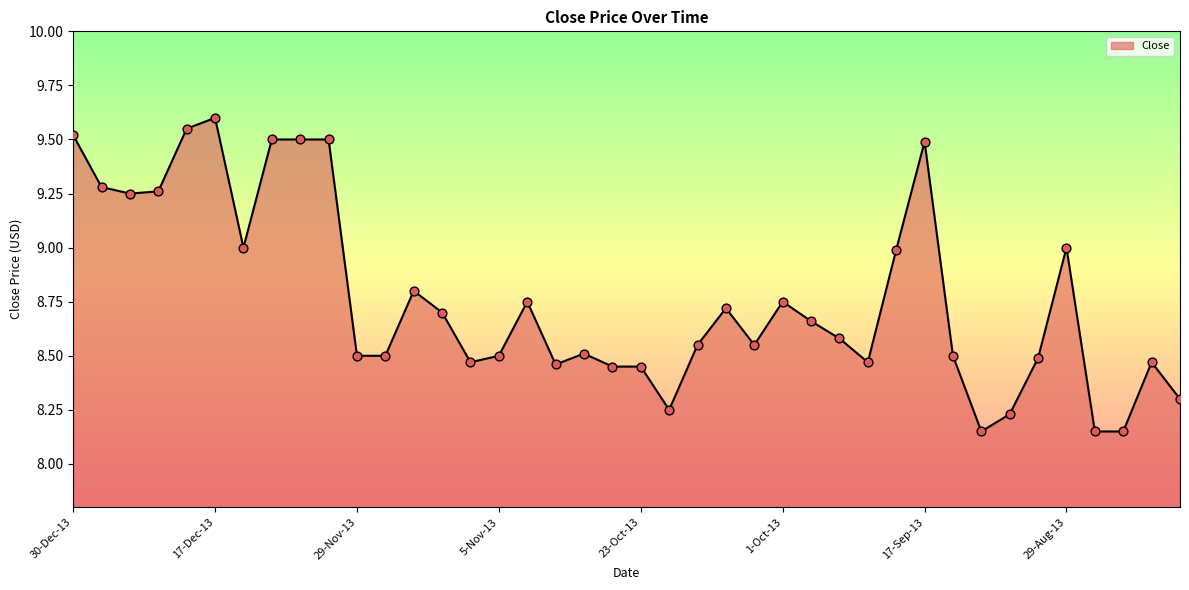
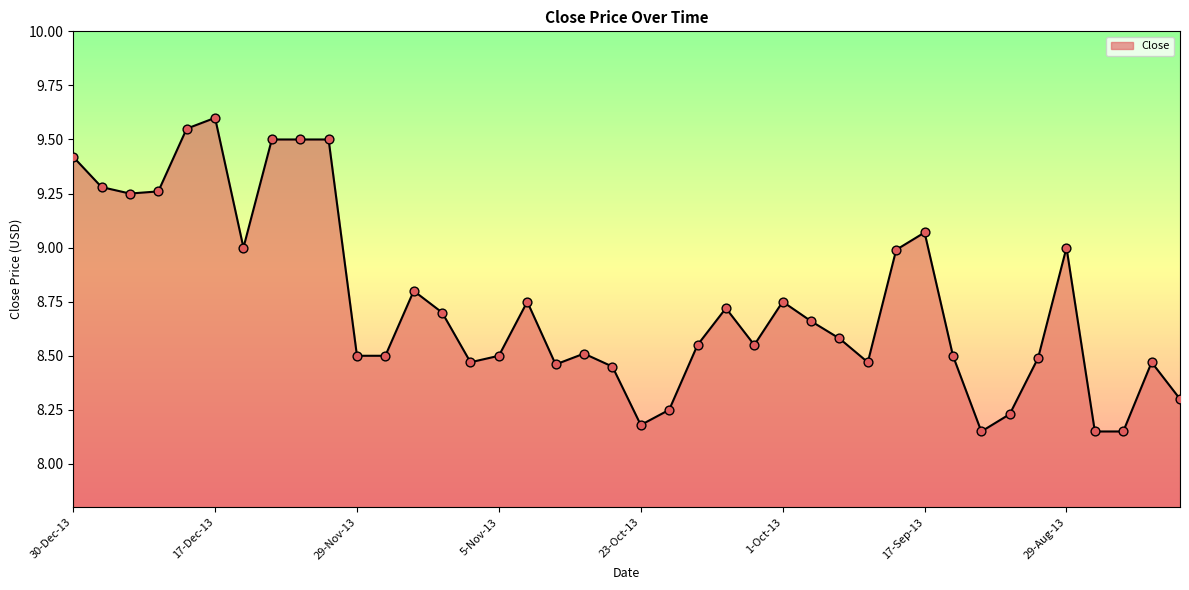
  {
-   "30-Dec-13": 9.52,
+   "30-Dec-13": 9.42,
    "17-Dec-13": 9.60,
    "29-Nov-13": 8.50,
    "5-Nov-13": 8.50,
-   "23-Oct-13": 8.45,
+   "23-Oct-13": 8.18,
    "1-Oct-13": 8.75,
-   "17-Sep-13": 9.49,
+   "17-Sep-13": 9.07,
    "29-Aug-13": 9.00
  }
